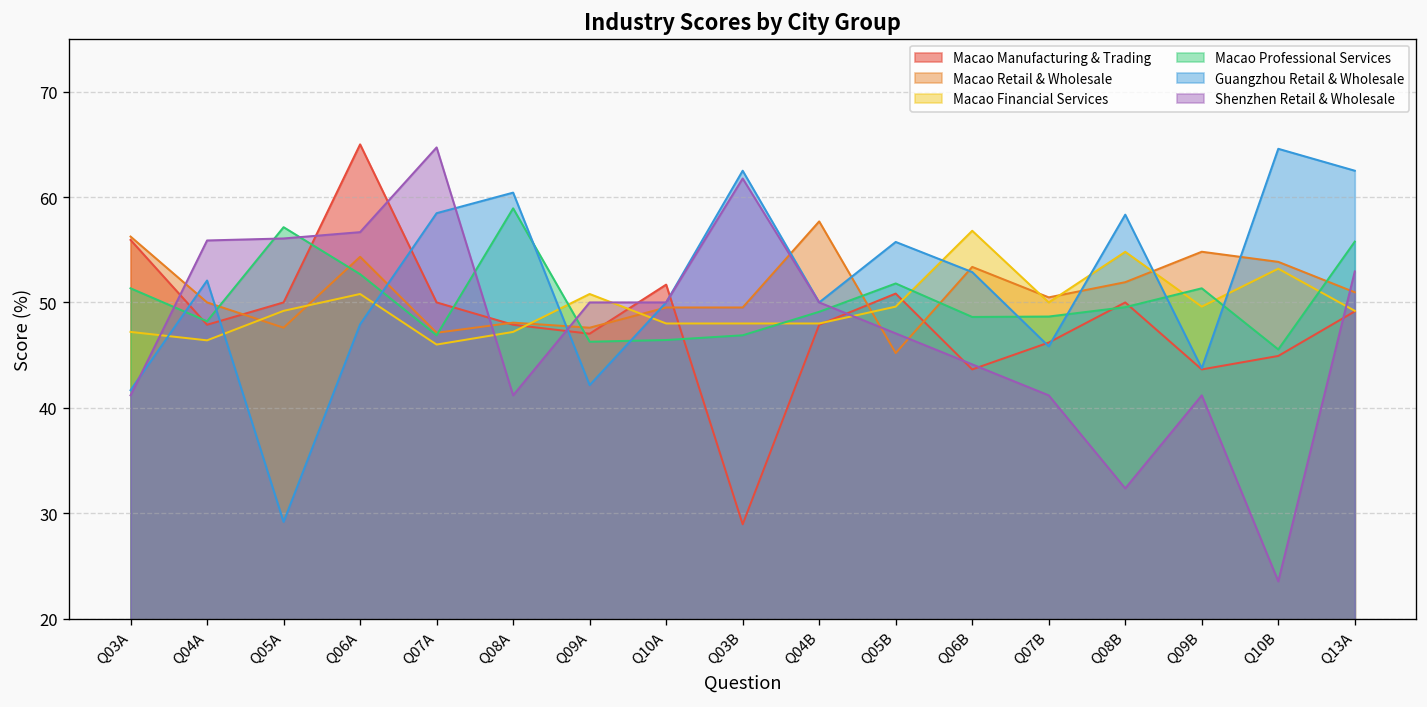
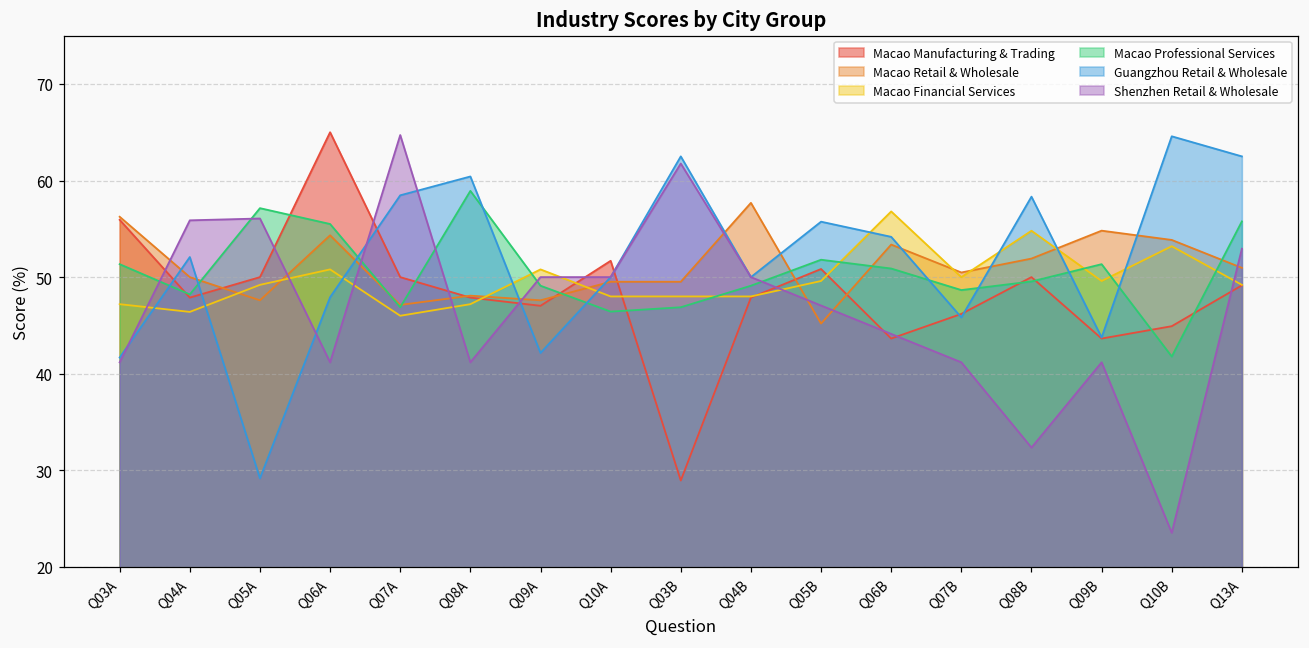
  {
    "Macao Professional Services": {
      "Q03A": 51,
      "Q04A": 48,
      "Q05A": 57,
-     "Q06A": 53,
+     "Q06A": 56,
      "Q08A": 59,
-     "Q09A": 46,
+     "Q09A": 49,
      "Q10A": 46,
      "Q03B": 47,
      "Q04B": 49,
      "Q05B": 52,
-     "Q06B": 49,
+     "Q06B": 51,
      "Q07B": 49,
      "Q08B": 50,
      "Q09B": 51,
-     "Q10B": 46,
+     "Q10B": 42,
      "Q13A": 56
    },
    "Guangzhou Retail & Wholesale": {
      "Q03A": 42,
      "Q04A": 52,
      "Q05A": 29,
      "Q06A": 48,
      "Q07A": 58,
      "Q08A": 60,
      "Q09A": 42,
      "Q03B": 63,
      "Q05B": 56,
-     "Q06B": 53,
+     "Q06B": 54,
      "Q07B": 46,
      "Q08B": 58,
      "Q10B": 65,
      "Q13A": 63
    },
    "Shenzhen Retail & Wholesale": {
      "Q03A": 41,
      "Q04A": 56,
      "Q05A": 56,
-     "Q06A": 57,
+     "Q06A": 41,
      "Q07A": 65,
      "Q08A": 41,
      "Q09A": 50,
      "Q03B": 62,
      "Q05B": 47,
      "Q06B": 44,
      "Q07B": 41,
      "Q08B": 32,
      "Q09B": 41,
      "Q10B": 24,
      "Q13A": 53
    }
  }
